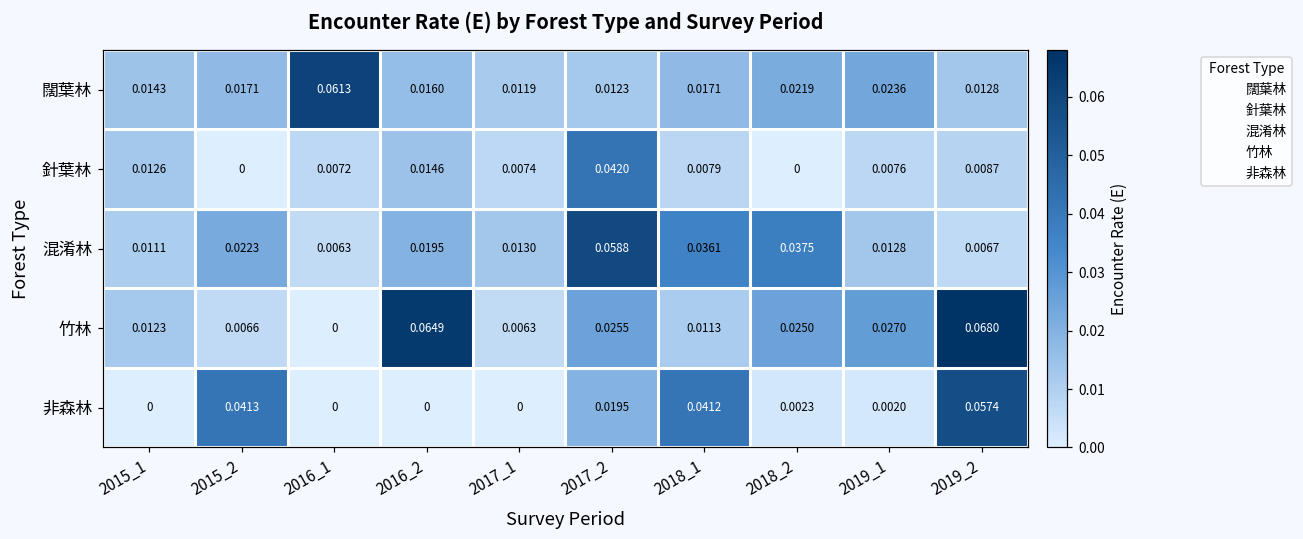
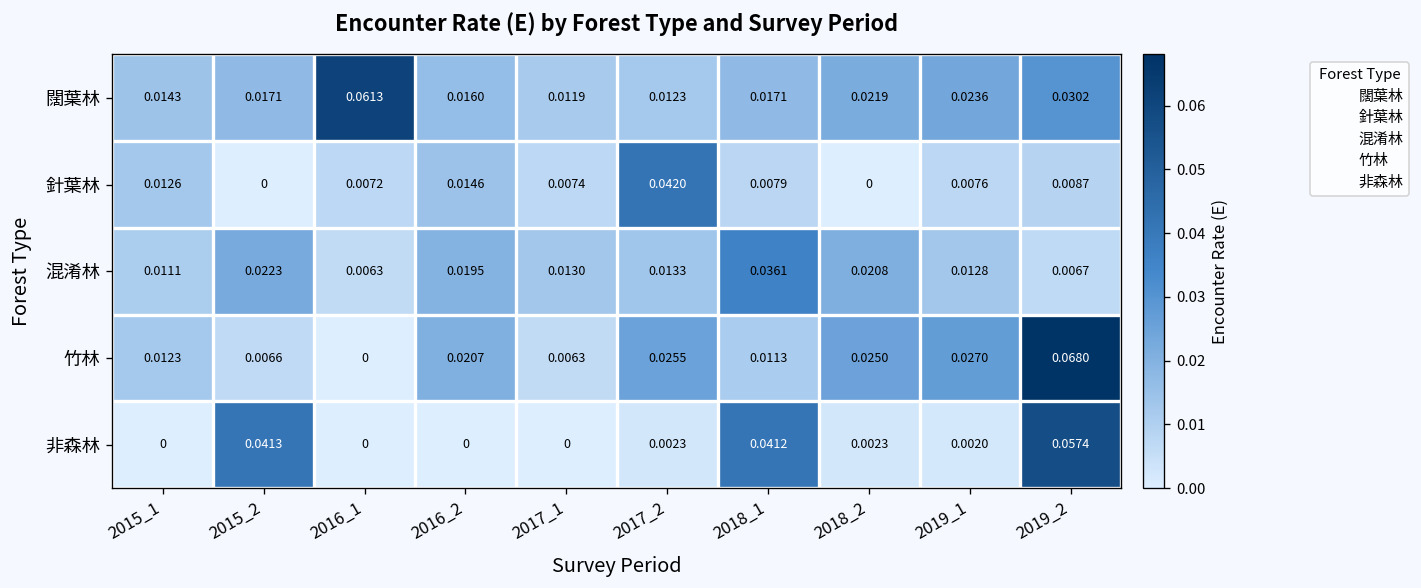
  {
    "闊葉林": {
      "2015_1": 0.0143,
      "2015_2": 0.0171,
      "2016_1": 0.0613,
      "2016_2": 0.0160,
      "2017_1": 0.0119,
      "2017_2": 0.0123,
      "2018_1": 0.0171,
      "2018_2": 0.0219,
      "2019_1": 0.0236,
-     "2019_2": 0.0128
+     "2019_2": 0.0302
    },
    "針葉林": {
      "2015_1": 0.0126,
      "2015_2": 0,
      "2016_1": 0.0072,
      "2016_2": 0.0146,
      "2017_1": 0.0074,
      "2017_2": 0.0420,
      "2018_1": 0.0079,
      "2018_2": 0,
      "2019_1": 0.0076,
      "2019_2": 0.0087
    },
    "混淆林": {
      "2015_1": 0.0111,
      "2015_2": 0.0223,
      "2016_1": 0.0063,
      "2016_2": 0.0195,
      "2017_1": 0.0130,
-     "2017_2": 0.0588,
+     "2017_2": 0.0133,
      "2018_1": 0.0361,
-     "2018_2": 0.0375,
+     "2018_2": 0.0208,
      "2019_1": 0.0128,
      "2019_2": 0.0067
    },
    "竹林": {
      "2015_1": 0.0123,
      "2015_2": 0.0066,
      "2016_1": 0,
-     "2016_2": 0.0649,
+     "2016_2": 0.0207,
      "2017_1": 0.0063,
      "2017_2": 0.0255,
      "2018_1": 0.0113,
      "2018_2": 0.0250,
      "2019_1": 0.0270,
      "2019_2": 0.0680
    },
    "非森林": {
      "2015_1": 0,
      "2015_2": 0.0413,
      "2016_1": 0,
      "2016_2": 0,
      "2017_1": 0,
-     "2017_2": 0.0195,
+     "2017_2": 0.0023,
      "2018_1": 0.0412,
      "2018_2": 0.0023,
      "2019_1": 0.0020,
      "2019_2": 0.0574
    }
  }
